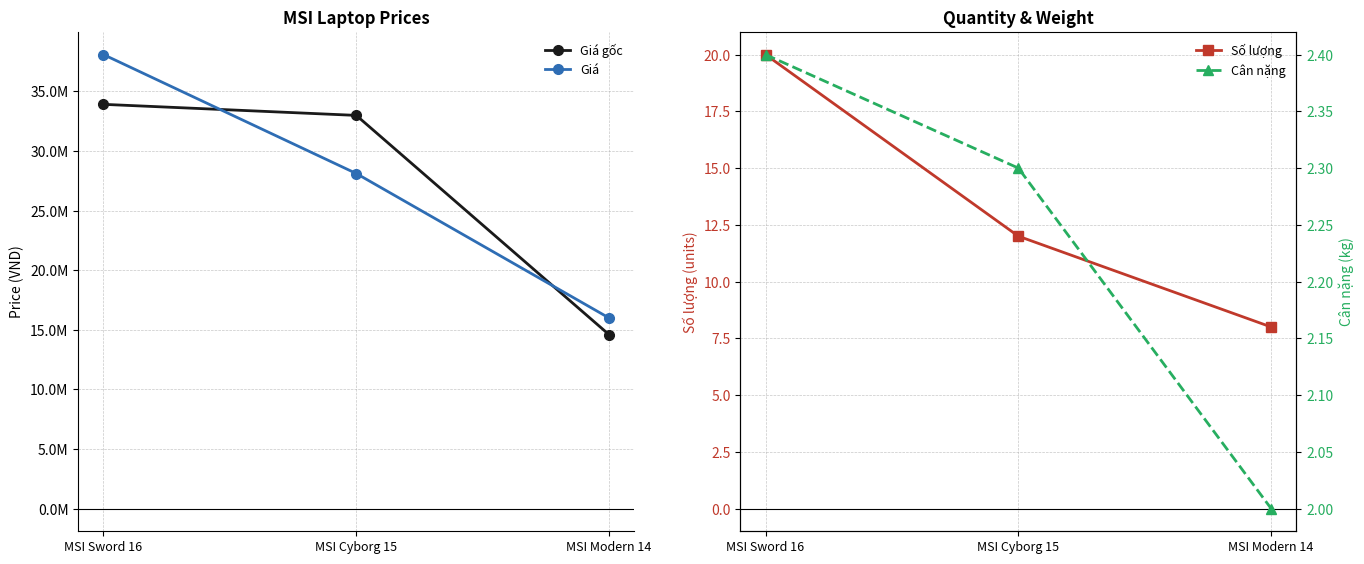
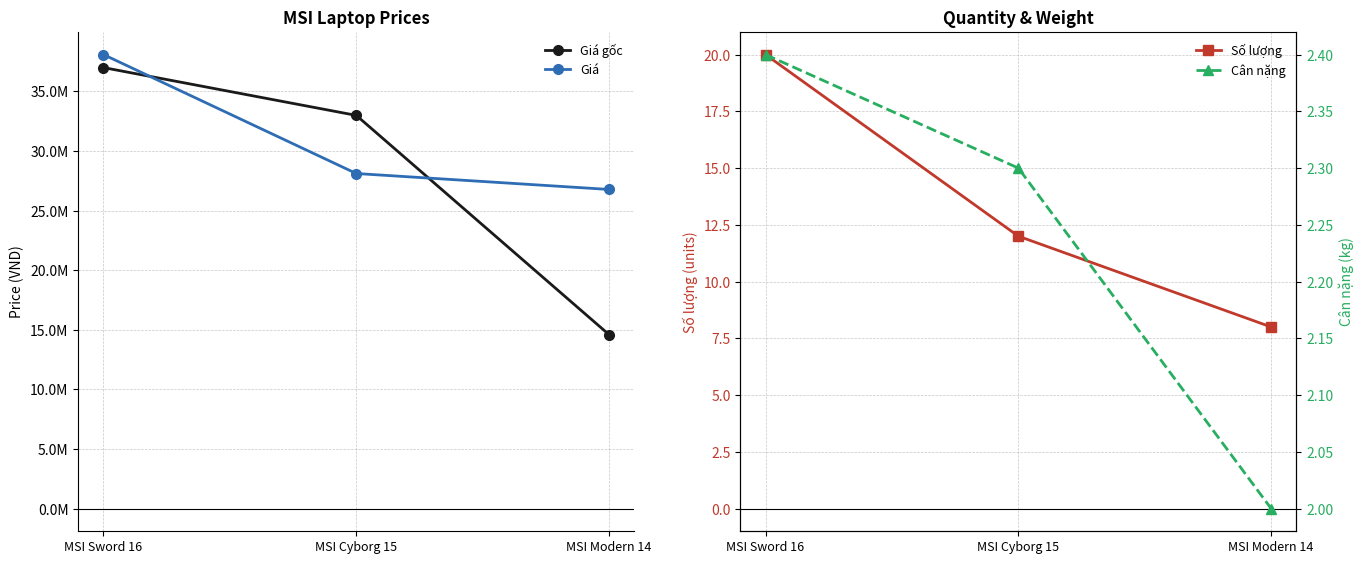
  {
    "MSI Laptop Prices": {
      "Giá gốc": {
-       "MSI Sword 16": 33900000,
+       "MSI Sword 16": 37000000,
        "MSI Cyborg 15": 33000000,
        "MSI Modern 14": 14600000
      },
      "Giá": {
        "MSI Sword 16": 38100000,
        "MSI Cyborg 15": 28100000,
-       "MSI Modern 14": 16000000
+       "MSI Modern 14": 26800000
      }
    }
  }
